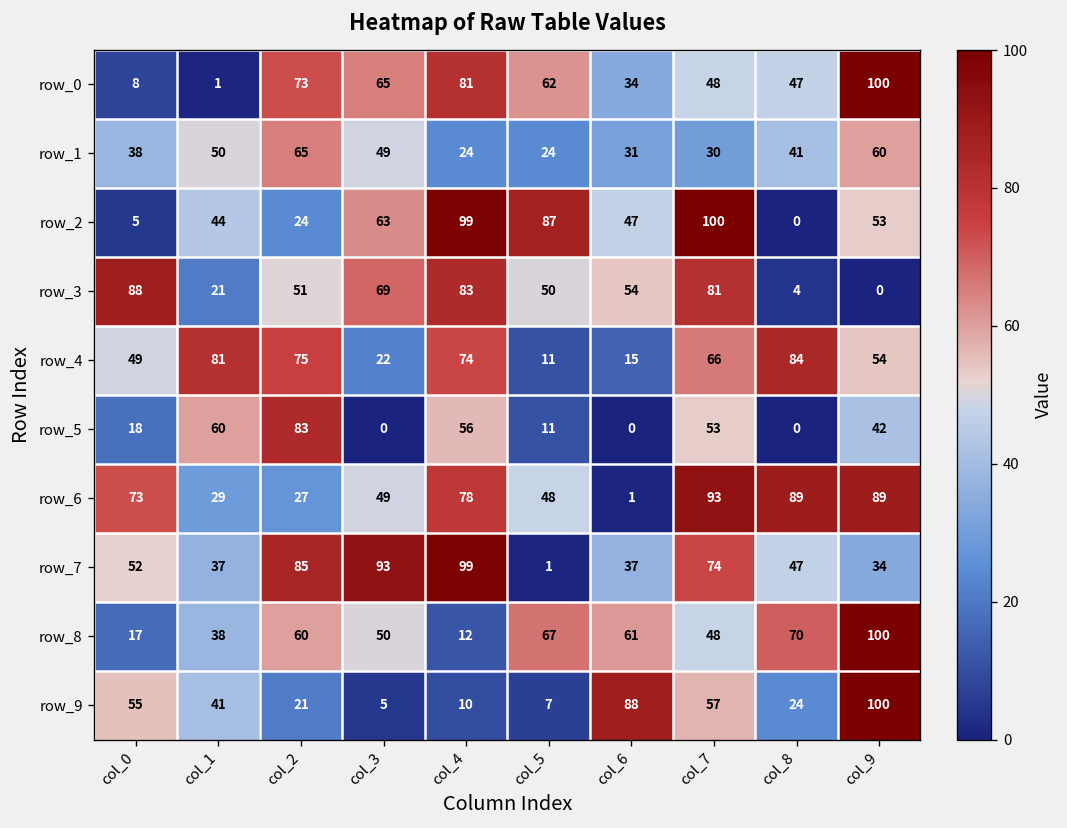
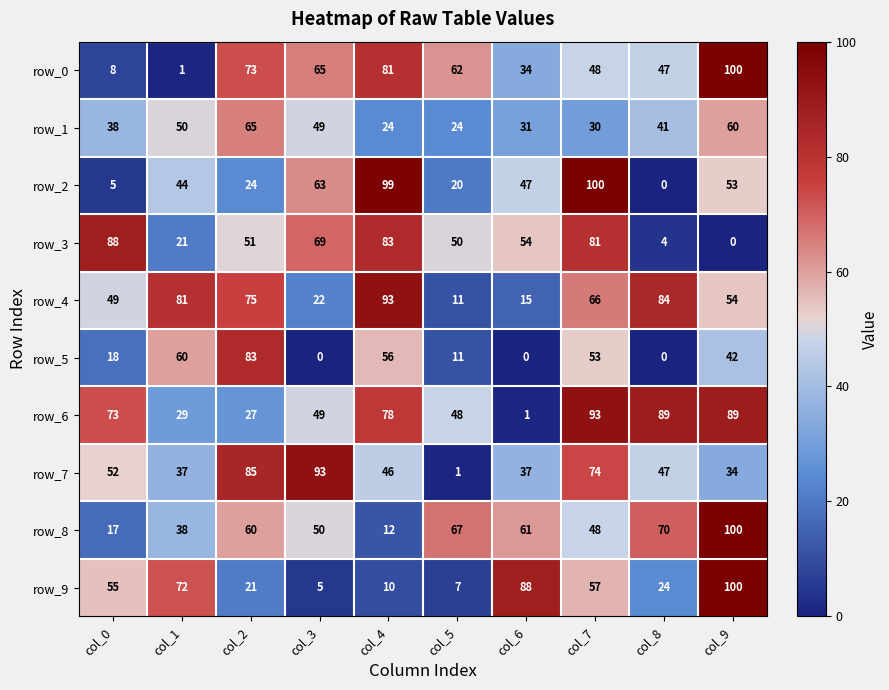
  {
    "row_0": {
      "col_0": 8,
      "col_1": 1,
      "col_2": 73,
      "col_3": 65,
      "col_4": 81,
      "col_5": 62,
      "col_6": 34,
      "col_7": 48,
      "col_8": 47,
      "col_9": 100
    },
    "row_1": {
      "col_0": 38,
      "col_1": 50,
      "col_2": 65,
      "col_3": 49,
      "col_4": 24,
      "col_5": 24,
      "col_6": 31,
      "col_7": 30,
      "col_8": 41,
      "col_9": 60
    },
    "row_2": {
      "col_0": 5,
      "col_1": 44,
      "col_2": 24,
      "col_3": 63,
      "col_4": 99,
-     "col_5": 87,
+     "col_5": 20,
      "col_6": 47,
      "col_7": 100,
      "col_8": 0,
      "col_9": 53
    },
    "row_3": {
      "col_0": 88,
      "col_1": 21,
      "col_2": 51,
      "col_3": 69,
      "col_4": 83,
      "col_5": 50,
      "col_6": 54,
      "col_7": 81,
      "col_8": 4,
      "col_9": 0
    },
    "row_4": {
      "col_0": 49,
      "col_1": 81,
      "col_2": 75,
      "col_3": 22,
-     "col_4": 74,
+     "col_4": 93,
      "col_5": 11,
      "col_6": 15,
      "col_7": 66,
      "col_8": 84,
      "col_9": 54
    },
    "row_5": {
      "col_0": 18,
      "col_1": 60,
      "col_2": 83,
      "col_3": 0,
      "col_4": 56,
      "col_5": 11,
      "col_6": 0,
      "col_7": 53,
      "col_8": 0,
      "col_9": 42
    },
    "row_6": {
      "col_0": 73,
      "col_1": 29,
      "col_2": 27,
      "col_3": 49,
      "col_4": 78,
      "col_5": 48,
      "col_6": 1,
      "col_7": 93,
      "col_8": 89,
      "col_9": 89
    },
    "row_7": {
      "col_0": 52,
      "col_1": 37,
      "col_2": 85,
      "col_3": 93,
-     "col_4": 99,
+     "col_4": 46,
      "col_5": 1,
      "col_6": 37,
      "col_7": 74,
      "col_8": 47,
      "col_9": 34
    },
    "row_8": {
      "col_0": 17,
      "col_1": 38,
      "col_2": 60,
      "col_3": 50,
      "col_4": 12,
      "col_5": 67,
      "col_6": 61,
      "col_7": 48,
      "col_8": 70,
      "col_9": 100
    },
    "row_9": {
      "col_0": 55,
-     "col_1": 41,
+     "col_1": 72,
      "col_2": 21,
      "col_3": 5,
      "col_4": 10,
      "col_5": 7,
      "col_6": 88,
      "col_7": 57,
      "col_8": 24,
      "col_9": 100
    }
  }
